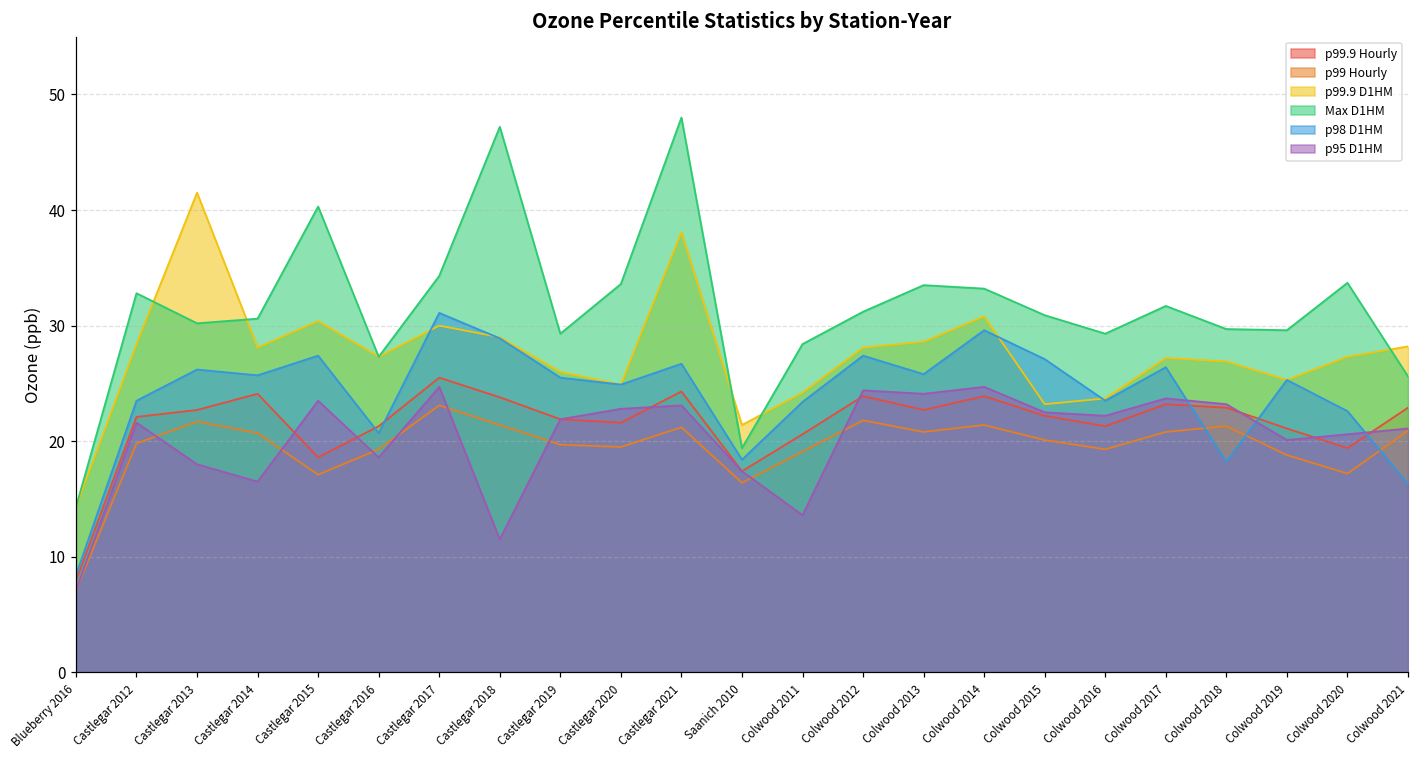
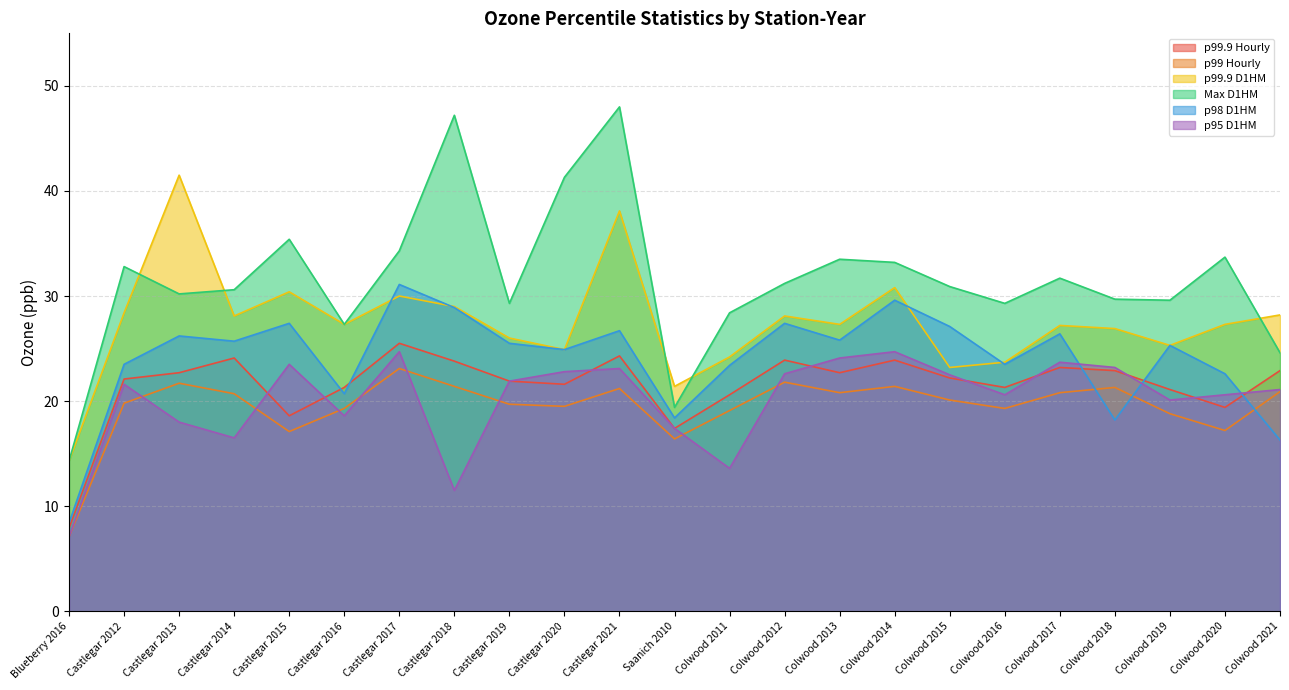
  {
    "p99.9 D1HM": {
      "Castlegar 2012": 28.4,
      "Castlegar 2013": 41.5,
      "Castlegar 2014": 28.1,
      "Castlegar 2015": 30.4,
      "Castlegar 2017": 30.0,
      "Castlegar 2019": 26.0,
      "Castlegar 2021": 38.1,
      "Saanich 2010": 21.4,
      "Colwood 2011": 24.2,
      "Colwood 2012": 28.1,
-     "Colwood 2013": 28.6,
+     "Colwood 2013": 27.3,
      "Colwood 2014": 30.8,
      "Colwood 2015": 23.2,
      "Colwood 2017": 27.2,
      "Colwood 2018": 26.9,
      "Colwood 2020": 27.3,
      "Colwood 2021": 28.2
    },
    "Max D1HM": {
      "Castlegar 2012": 32.8,
      "Castlegar 2013": 30.2,
      "Castlegar 2014": 30.6,
-     "Castlegar 2015": 40.3,
+     "Castlegar 2015": 35.4,
      "Castlegar 2017": 34.3,
      "Castlegar 2018": 47.2,
      "Castlegar 2019": 29.3,
-     "Castlegar 2020": 33.6,
+     "Castlegar 2020": 41.3,
      "Castlegar 2021": 48.0,
      "Saanich 2010": 19.4,
      "Colwood 2011": 28.4,
      "Colwood 2012": 31.2,
      "Colwood 2013": 33.5,
      "Colwood 2014": 33.2,
      "Colwood 2015": 30.9,
      "Colwood 2016": 29.3,
      "Colwood 2017": 31.7,
      "Colwood 2018": 29.7,
      "Colwood 2019": 29.6,
      "Colwood 2020": 33.7,
-     "Colwood 2021": 25.6
+     "Colwood 2021": 24.6
    },
    "p98 D1HM": {
      "Blueberry 2016": 8.4,
      "Castlegar 2012": 23.5,
      "Castlegar 2013": 26.2,
      "Castlegar 2014": 25.7,
      "Castlegar 2015": 27.4,
      "Castlegar 2016": 20.7,
      "Castlegar 2017": 31.1,
      "Castlegar 2019": 25.5,
      "Castlegar 2021": 26.7,
      "Saanich 2010": 18.4,
      "Colwood 2011": 23.4,
      "Colwood 2012": 27.4,
      "Colwood 2013": 25.8,
      "Colwood 2014": 29.6,
      "Colwood 2015": 27.1,
      "Colwood 2017": 26.4,
      "Colwood 2018": 18.2,
      "Colwood 2020": 22.6,
      "Colwood 2021": 16.3
    },
    "p95 D1HM": {
      "Castlegar 2012": 21.6,
      "Castlegar 2013": 18.0,
      "Castlegar 2014": 16.5,
      "Castlegar 2015": 23.5,
      "Castlegar 2016": 18.6,
      "Castlegar 2017": 24.7,
      "Castlegar 2018": 11.5,
      "Castlegar 2020": 22.8,
      "Castlegar 2021": 23.1,
      "Colwood 2011": 13.6,
-     "Colwood 2012": 24.4,
+     "Colwood 2012": 22.6,
      "Colwood 2013": 24.1,
      "Colwood 2014": 24.7,
      "Colwood 2015": 22.5,
-     "Colwood 2016": 22.2,
+     "Colwood 2016": 20.6,
      "Colwood 2017": 23.7,
      "Colwood 2018": 23.2,
      "Colwood 2019": 20.1,
      "Colwood 2020": 20.6
    }
  }
